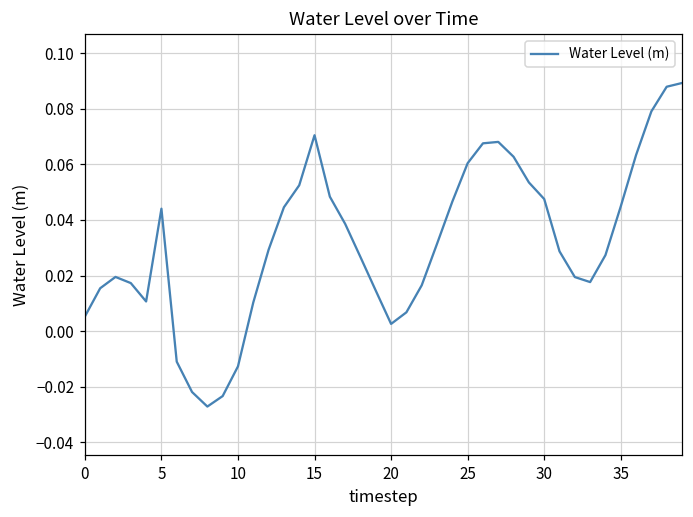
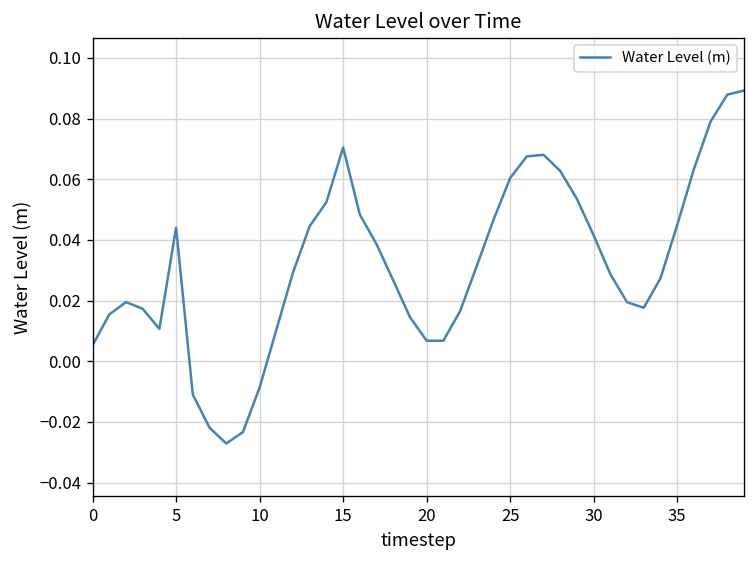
  {
    "0": 0.005,
    "5": 0.044,
-   "10": -0.013,
+   "10": -0.009,
    "15": 0.070,
-   "20": 0.003,
+   "20": 0.007,
    "25": 0.060,
-   "30": 0.048,
+   "30": 0.041,
    "35": 0.045
  }
